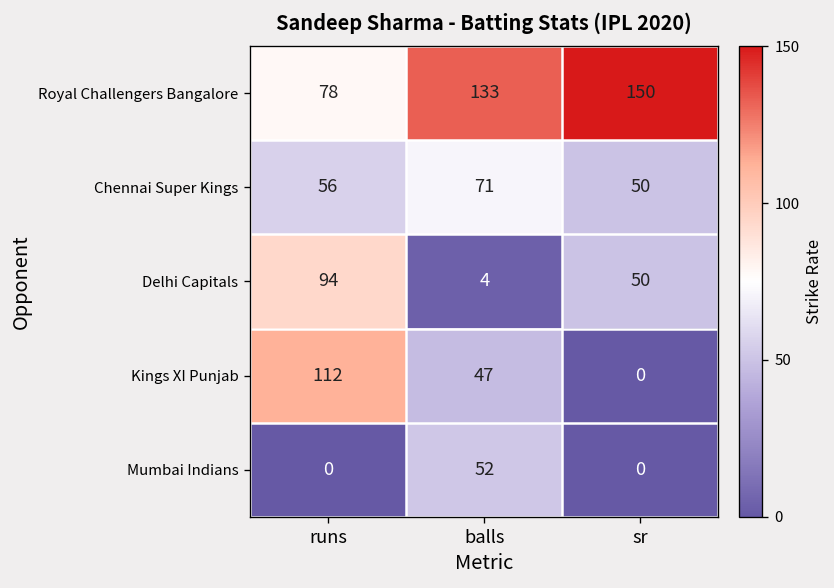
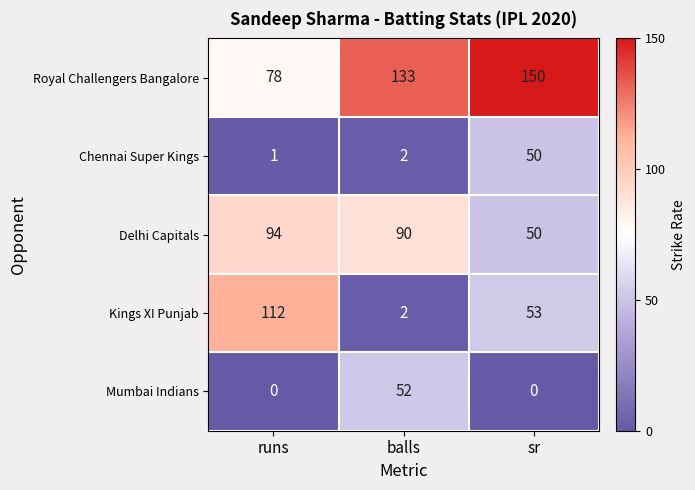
  {
    "Royal Challengers Bangalore": {
      "runs": 78,
      "balls": 133,
      "sr": 150
    },
    "Chennai Super Kings": {
-     "runs": 56,
-     "balls": 71,
+     "runs": 1,
+     "balls": 2,
      "sr": 50
    },
    "Delhi Capitals": {
      "runs": 94,
-     "balls": 4,
+     "balls": 90,
      "sr": 50
    },
    "Kings XI Punjab": {
      "runs": 112,
-     "balls": 47,
-     "sr": 0
+     "balls": 2,
+     "sr": 53
    },
    "Mumbai Indians": {
      "runs": 0,
      "balls": 52,
      "sr": 0
    }
  }
